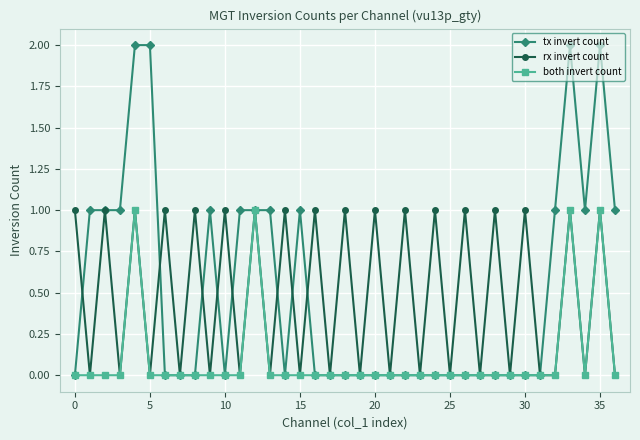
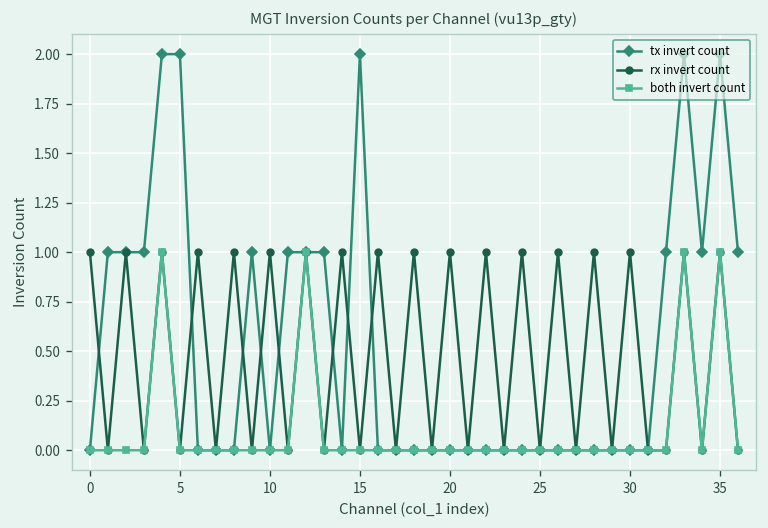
  {
    "tx invert count": {
      "5": 2,
-     "15": 1
+     "15": 2
    },
    "rx invert count": {
      "0": 1,
      "10": 1,
      "20": 1,
      "30": 1
    }
  }
